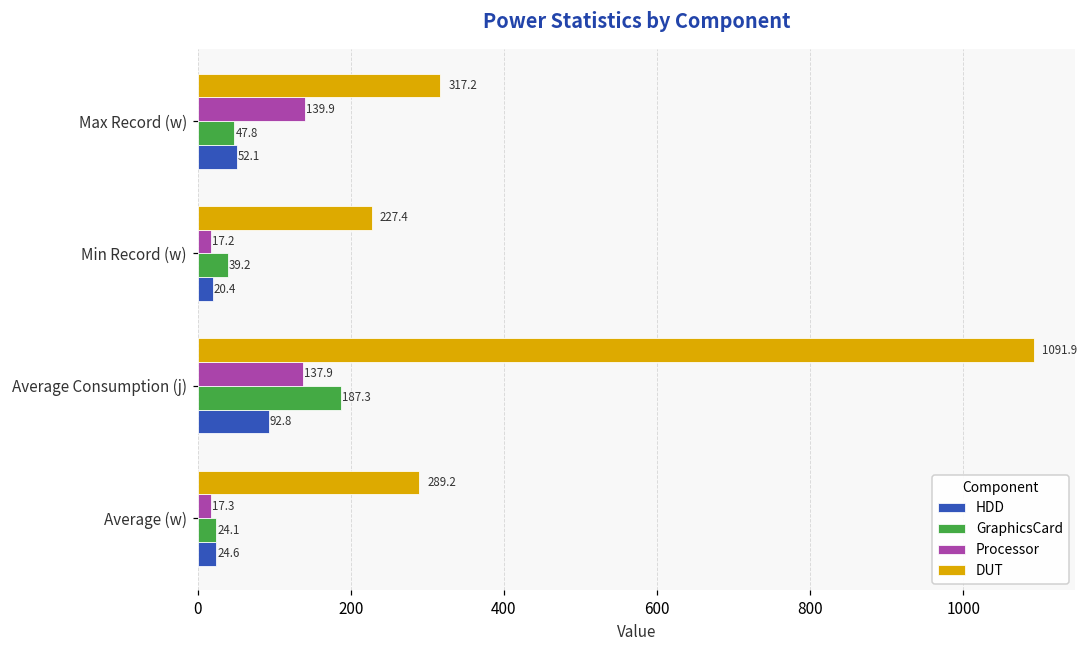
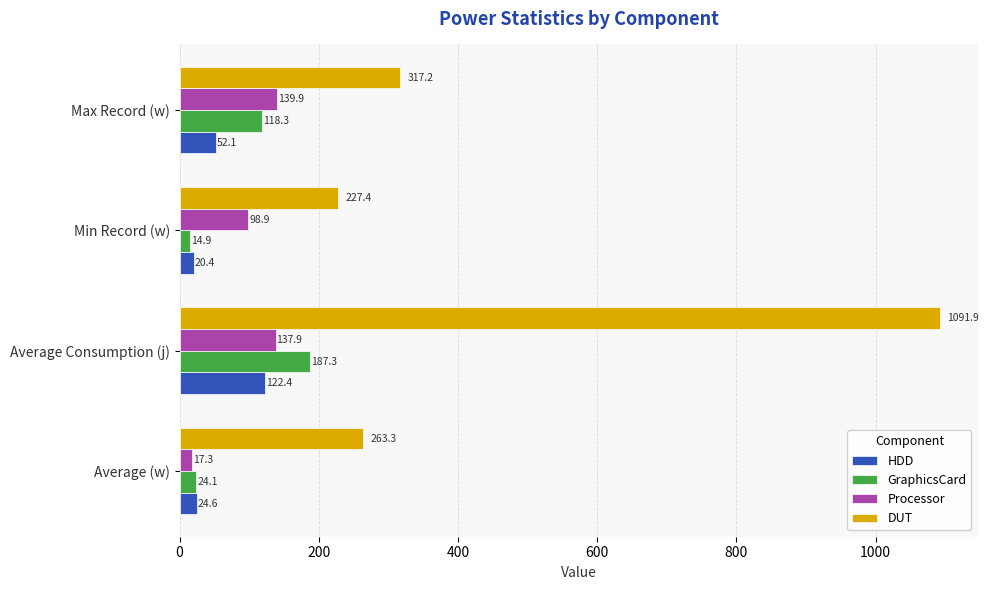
  {
    "HDD": {
      "Max Record (w)": 52.1,
      "Min Record (w)": 20.4,
-     "Average Consumption (j)": 92.8,
+     "Average Consumption (j)": 122.4,
      "Average (w)": 24.6
    },
    "GraphicsCard": {
-     "Max Record (w)": 47.8,
-     "Min Record (w)": 39.2,
+     "Max Record (w)": 118.3,
+     "Min Record (w)": 14.9,
      "Average Consumption (j)": 187.3,
      "Average (w)": 24.1
    },
    "Processor": {
      "Max Record (w)": 139.9,
-     "Min Record (w)": 17.2,
+     "Min Record (w)": 98.9,
      "Average Consumption (j)": 137.9,
      "Average (w)": 17.3
    },
    "DUT": {
      "Max Record (w)": 317.2,
      "Min Record (w)": 227.4,
      "Average Consumption (j)": 1091.9,
-     "Average (w)": 289.2
+     "Average (w)": 263.3
    }
  }
